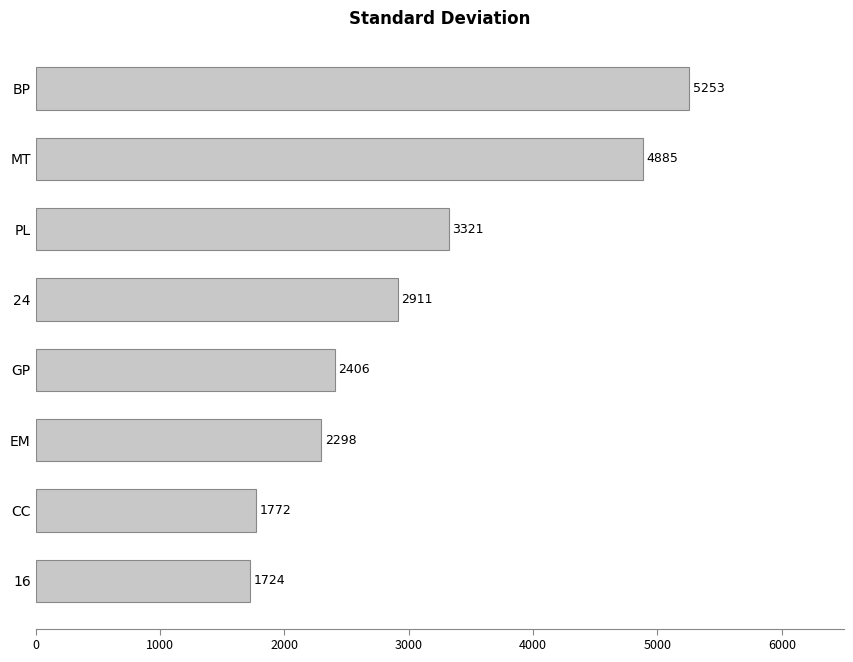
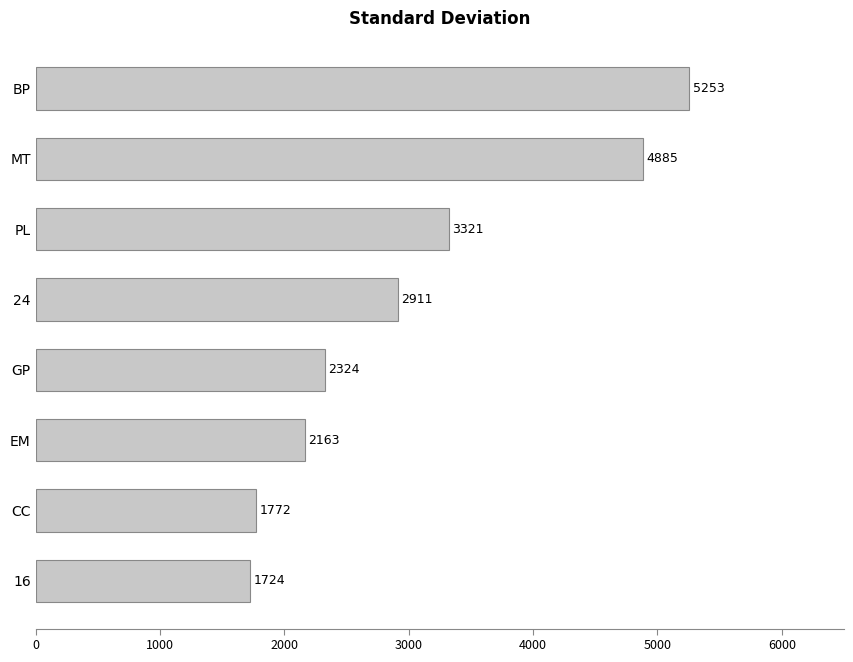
  {
    "BP": 5253,
    "MT": 4885,
    "PL": 3321,
    "24": 2911,
-   "GP": 2406,
-   "EM": 2298,
+   "GP": 2324,
+   "EM": 2163,
    "CC": 1772,
    "16": 1724
  }
